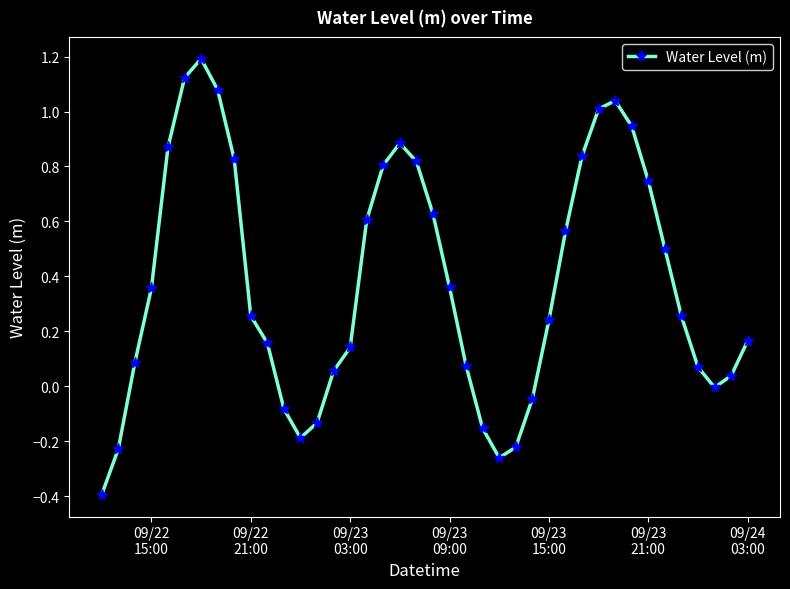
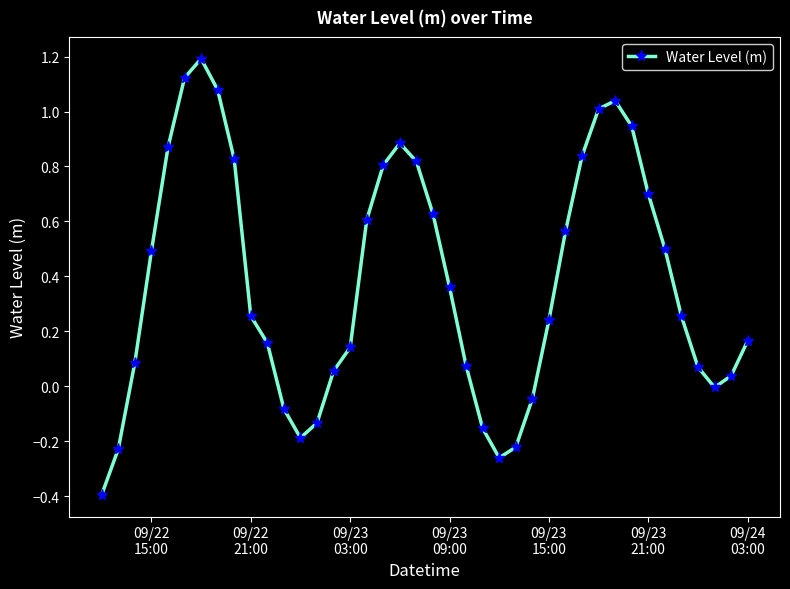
  {
-   "09/22 15:00": 0.36,
+   "09/22 15:00": 0.49,
    "09/22 21:00": 0.26,
    "09/23 03:00": 0.14,
    "09/23 09:00": 0.36,
    "09/23 15:00": 0.24,
-   "09/23 21:00": 0.75,
+   "09/23 21:00": 0.70,
    "09/24 03:00": 0.17
  }
